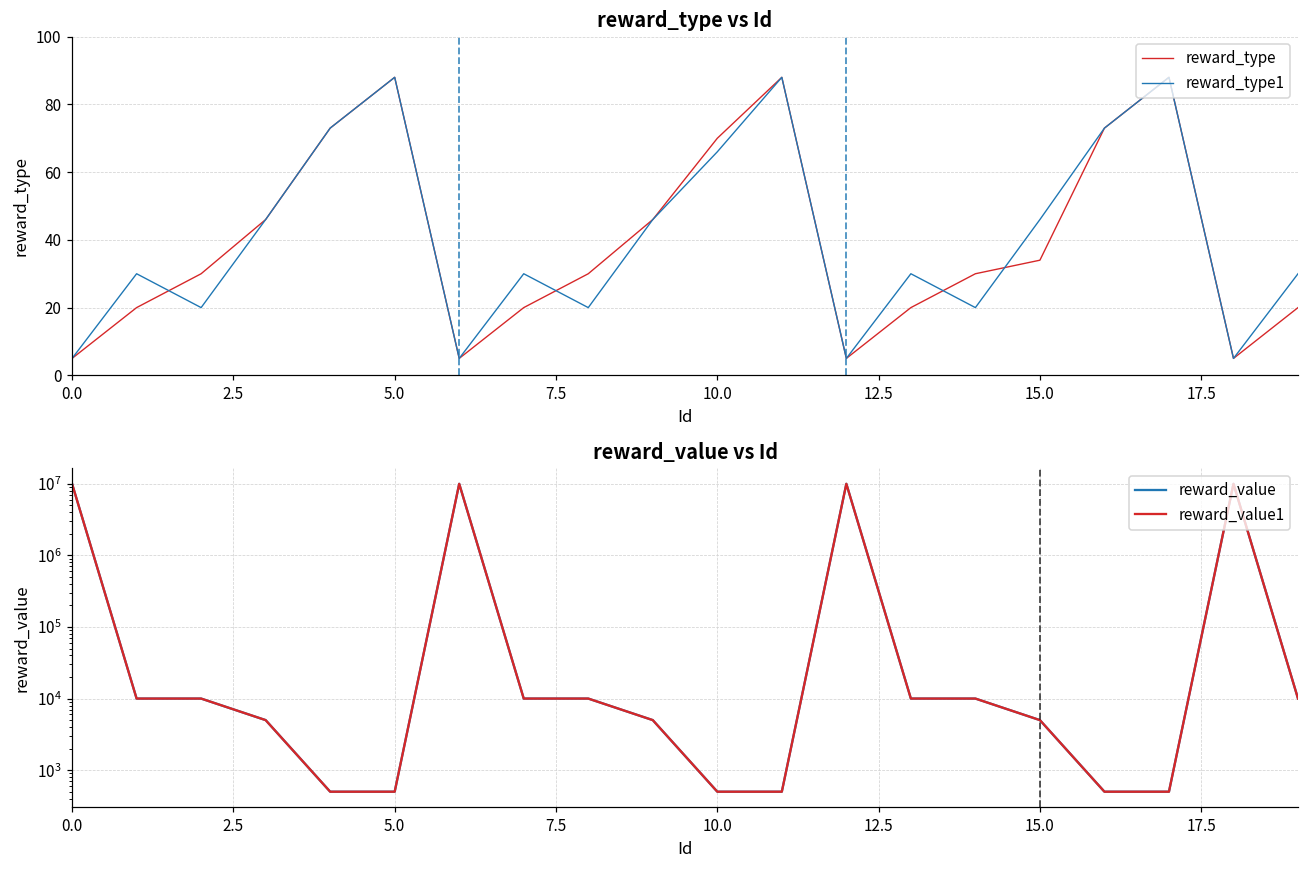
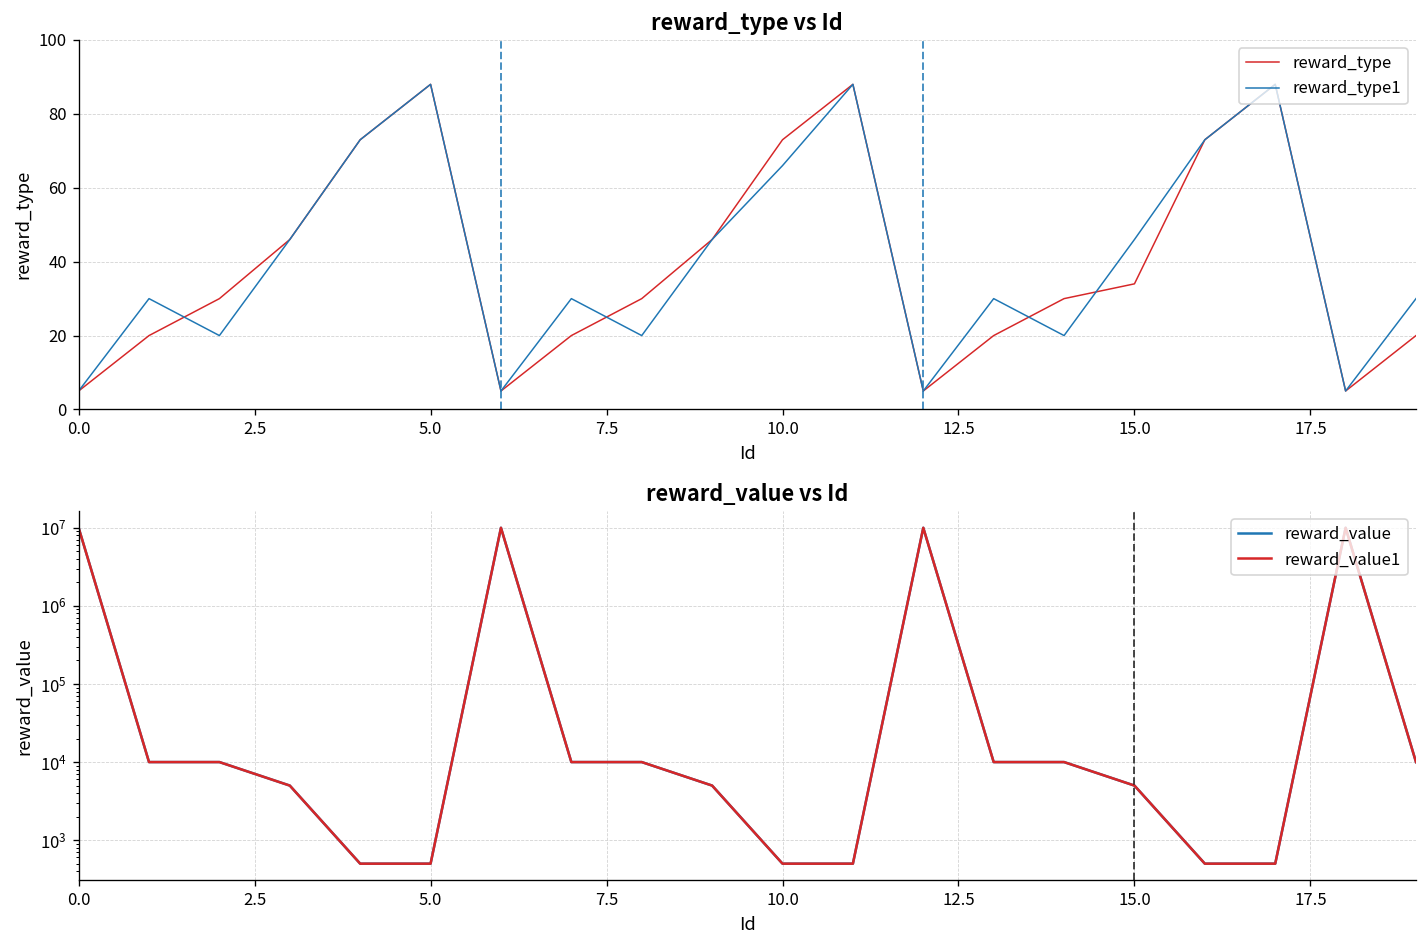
  {
    "reward_type vs Id": {
      "reward_type": {
-       "10.0": 70,
+       "10.0": 73,
        "15.0": 34
      },
      "reward_type1": {
        "10.0": 66,
        "15.0": 46
      }
    },
    "reward_value vs Id": {
      "0.0": 10000000,
      "5.0": 500,
      "10.0": 500,
      "15.0": 5000
    }
  }
